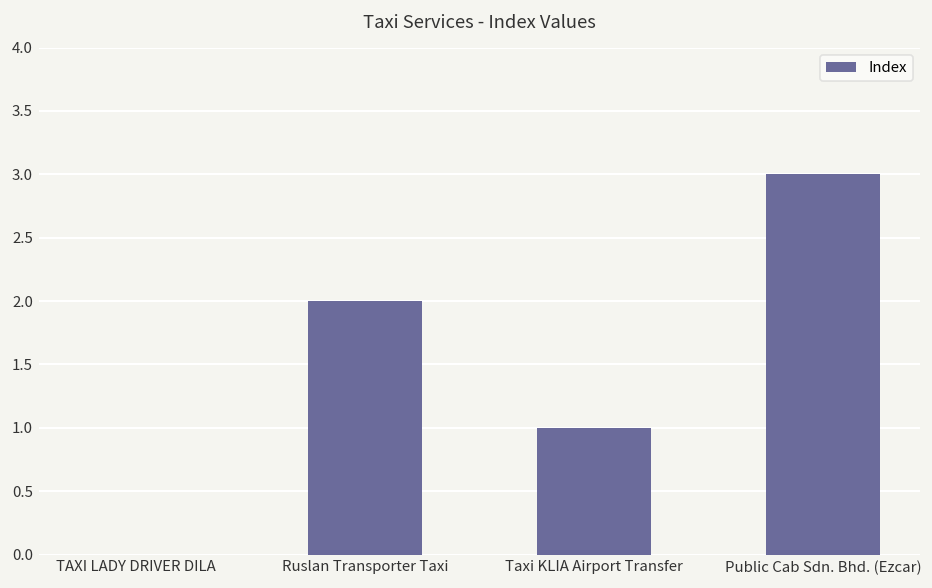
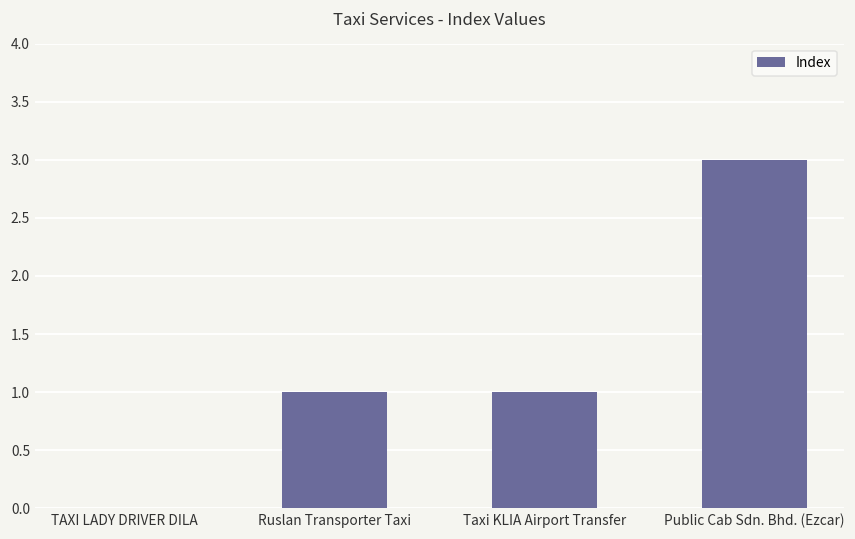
  {
    "TAXI LADY DRIVER DILA": 0,
-   "Ruslan Transporter Taxi": 2,
+   "Ruslan Transporter Taxi": 1,
    "Taxi KLIA Airport Transfer": 1,
    "Public Cab Sdn. Bhd. (Ezcar)": 3
  }
